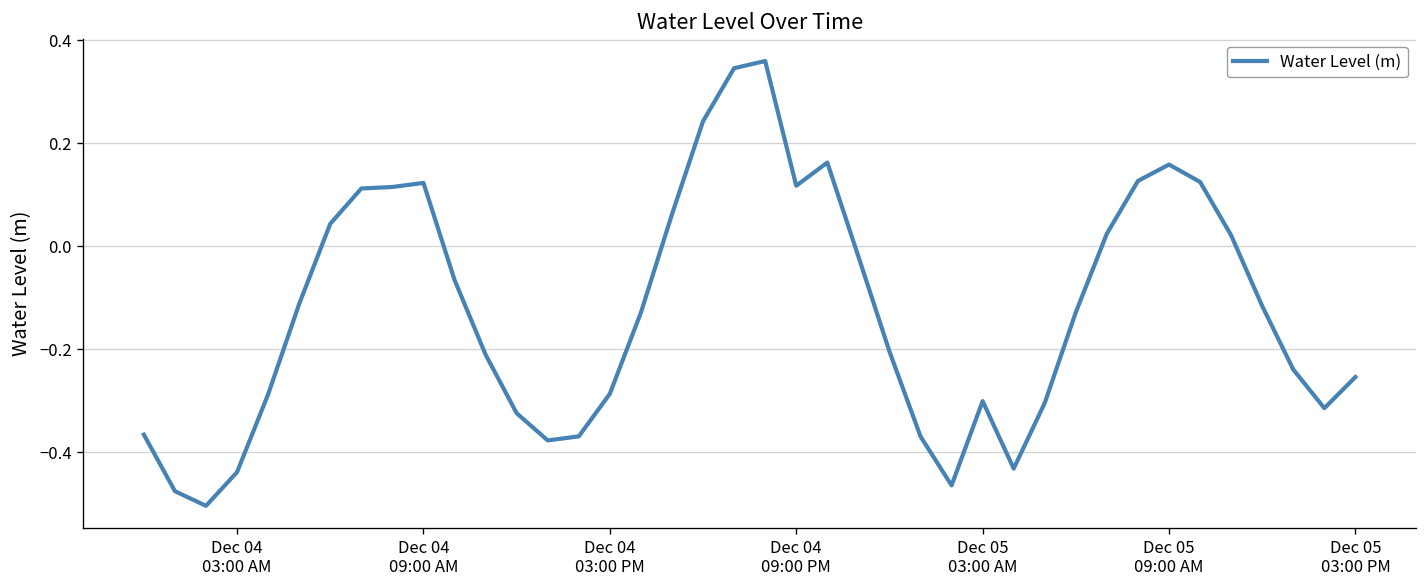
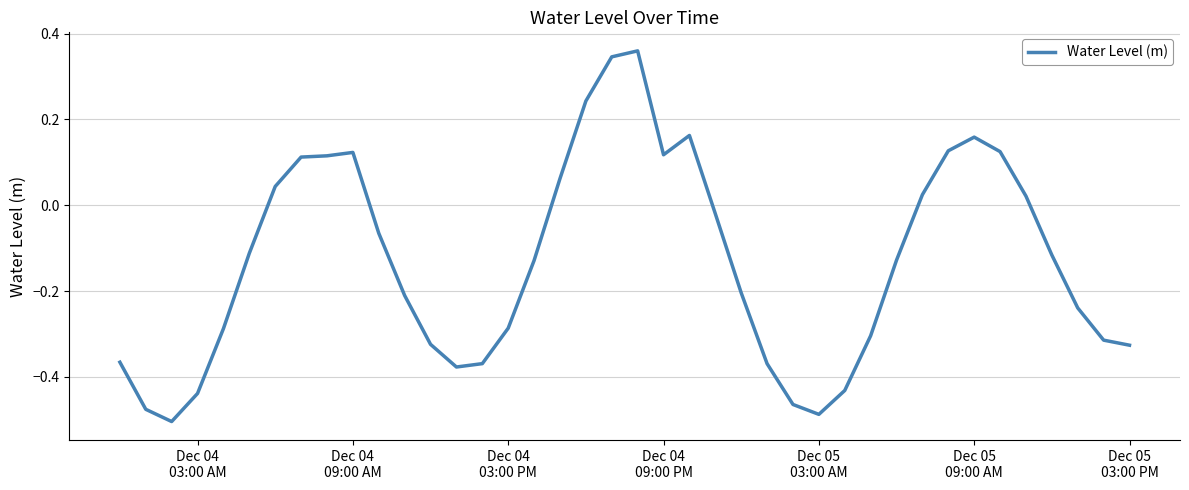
  {
    "Dec 04 03:00 AM": -0.44,
    "Dec 04 09:00 AM": 0.12,
    "Dec 04 03:00 PM": -0.29,
    "Dec 04 09:00 PM": 0.12,
-   "Dec 05 03:00 AM": -0.30,
+   "Dec 05 03:00 AM": -0.49,
    "Dec 05 09:00 AM": 0.16,
-   "Dec 05 03:00 PM": -0.25
+   "Dec 05 03:00 PM": -0.33
  }
